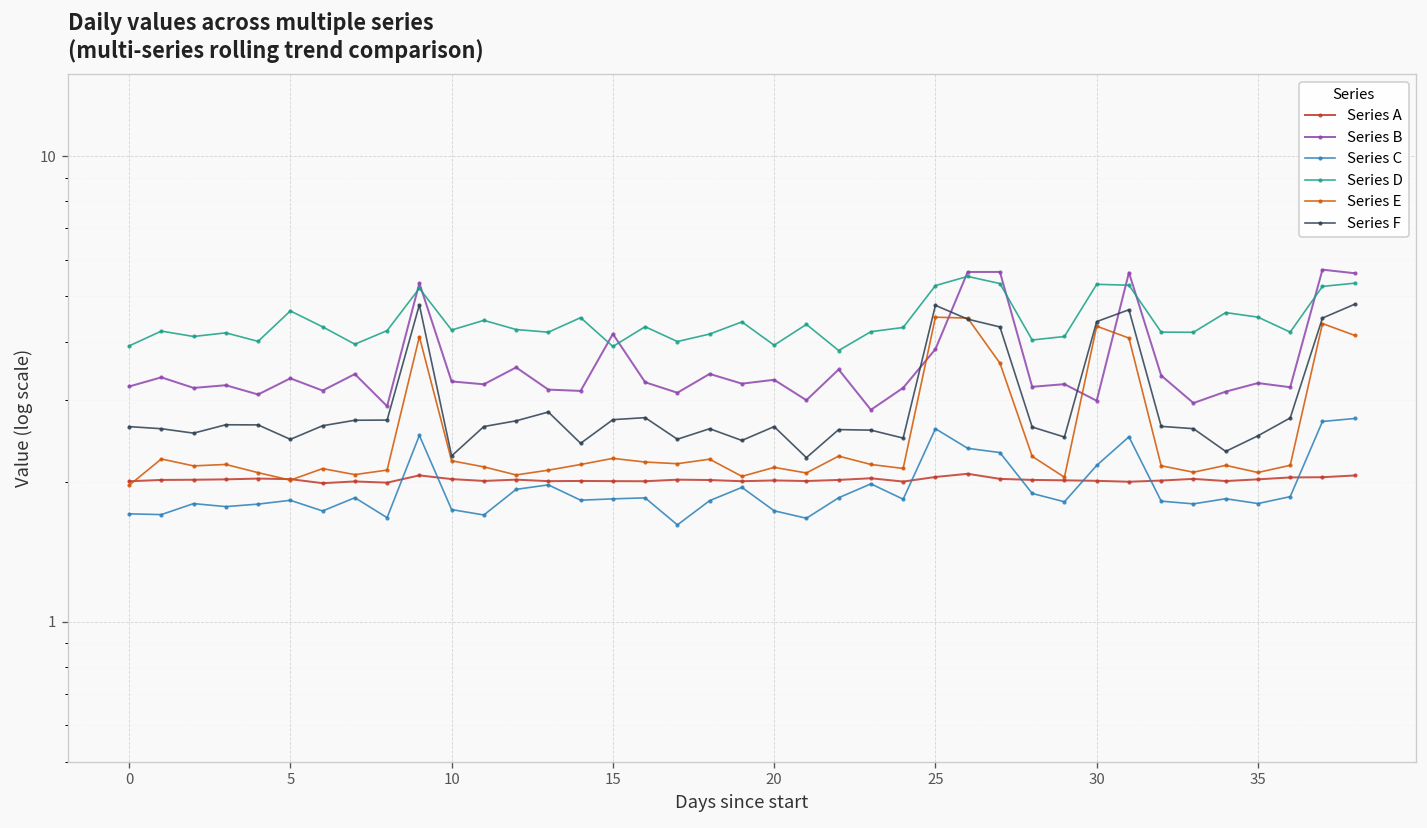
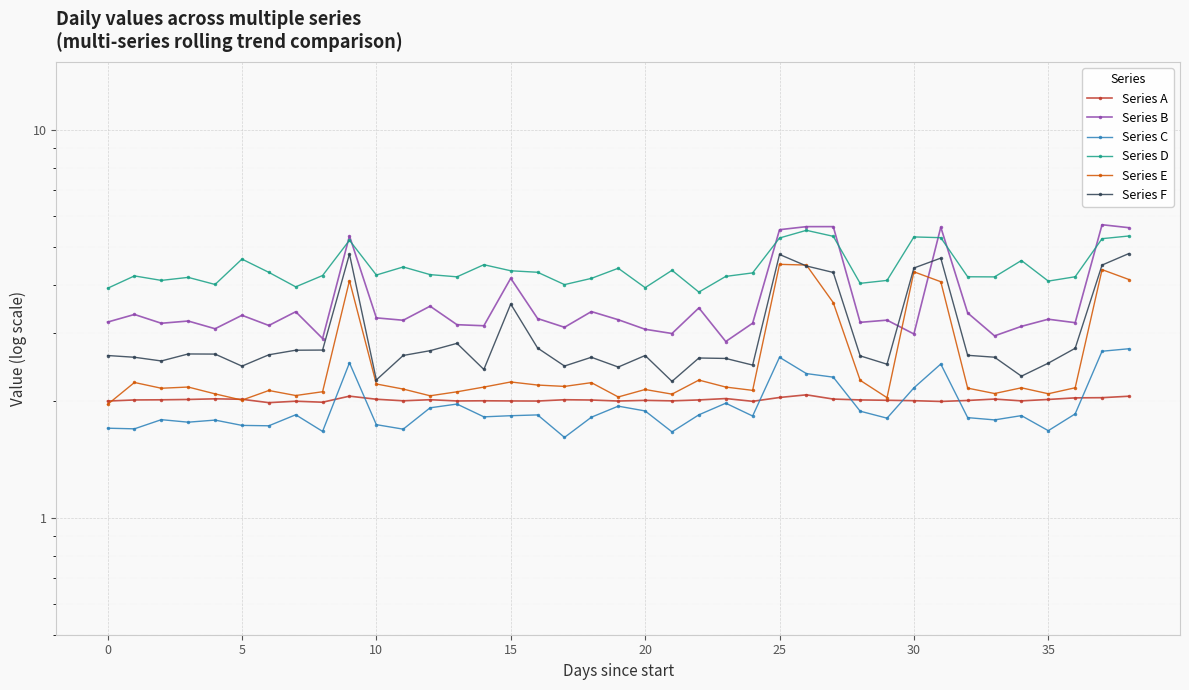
  {
    "Series B": {
      "0": 3.2,
      "5": 3.3,
      "10": 3.3,
      "15": 4.2,
-     "20": 3.3,
-     "25": 3.9,
+     "20": 3.1,
+     "25": 5.5,
      "30": 3.0,
      "35": 3.3
    },
    "Series C": {
      "0": 1.7,
-     "5": 1.8,
+     "5": 1.7,
      "10": 1.7,
      "15": 1.8,
-     "20": 1.7,
+     "20": 1.9,
      "25": 2.6,
      "30": 2.2,
-     "35": 1.8
+     "35": 1.68
    },
    "Series D": {
      "0": 3.9,
      "5": 4.7,
      "10": 4.2,
-     "15": 3.9,
+     "15": 4.3,
      "20": 3.9,
      "25": 5.3,
      "30": 5.3,
-     "35": 4.5
+     "35": 4.1
    },
    "Series F": {
      "0": 2.6,
      "5": 2.5,
      "10": 2.3,
-     "15": 2.7,
+     "15": 3.6,
      "20": 2.6,
      "25": 4.8,
      "30": 4.4,
      "35": 2.5
    }
  }
